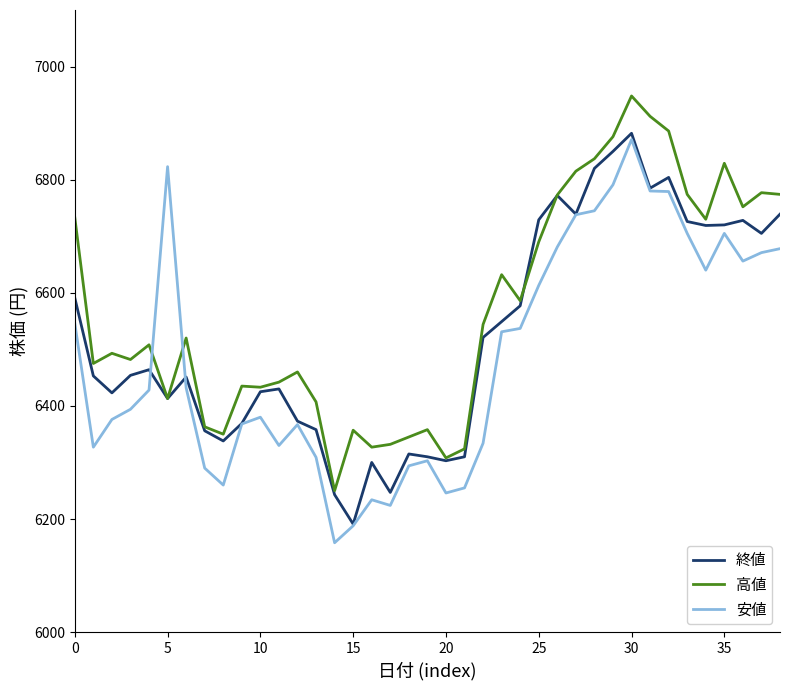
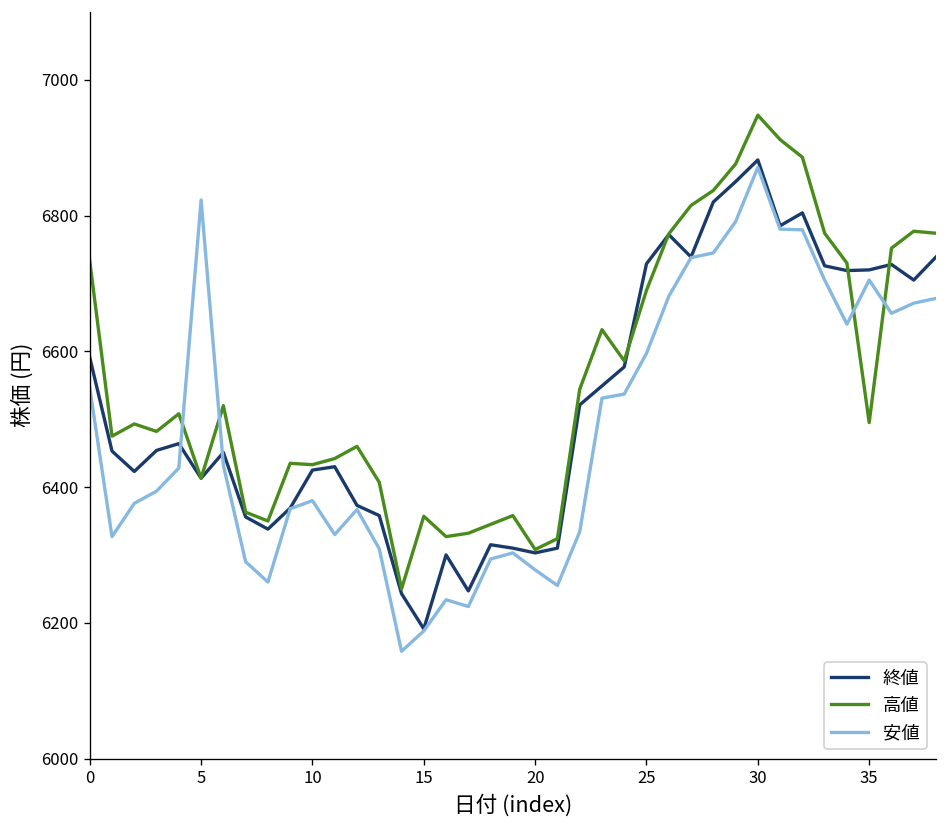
  {
    "終値": {
      "0": 6590,
      "10": 6430,
      "20": 6300,
      "25": 6730,
      "30": 6880,
      "35": 6720
    },
    "高値": {
      "0": 6730,
      "10": 6430,
      "15": 6360,
      "20": 6310,
      "25": 6690,
      "30": 6950,
-     "35": 6830
+     "35": 6500
    },
    "安値": {
      "0": 6550,
      "5": 6820,
      "10": 6380,
-     "20": 6250,
-     "25": 6610,
+     "20": 6280,
+     "25": 6600,
      "30": 6870,
      "35": 6710
    }
  }
